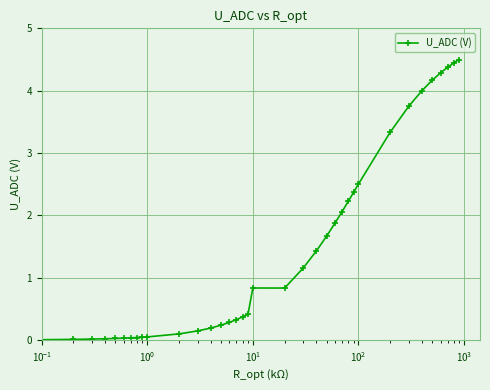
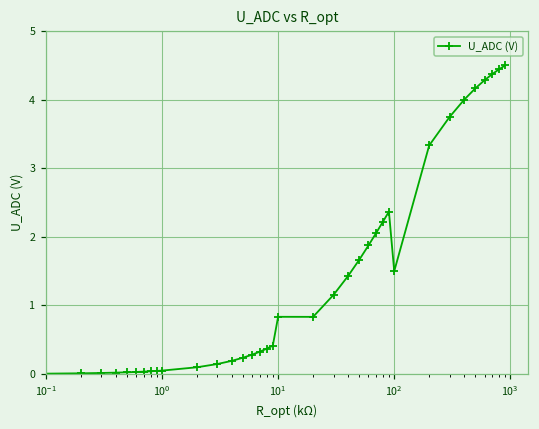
  {
    "10^-1": 0.0,
    "10^0": 0.0,
    "10^1": 0.8,
-   "10^2": 2.5
+   "10^2": 1.5
  }
